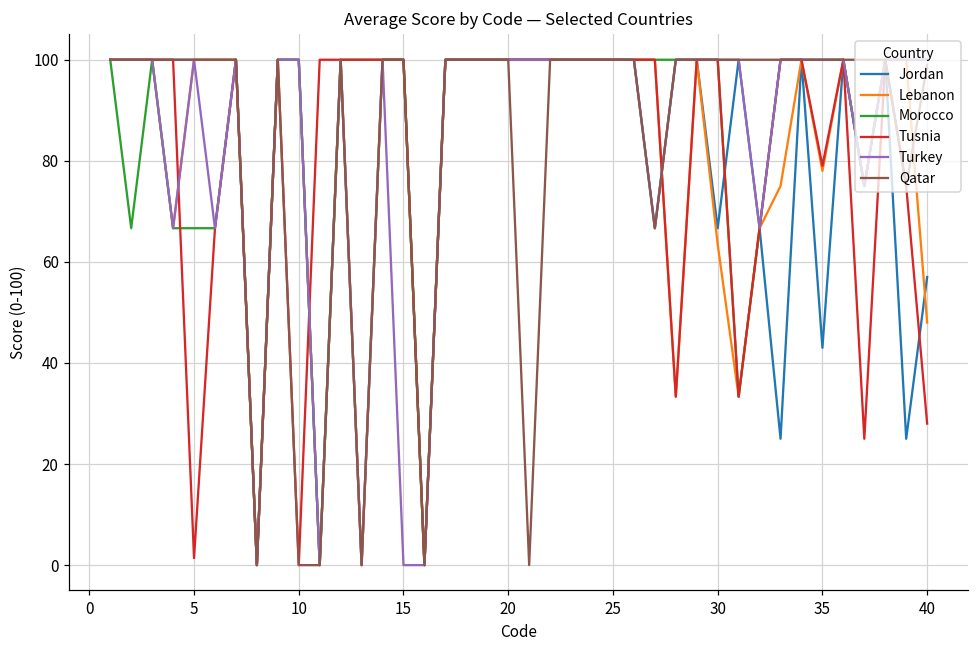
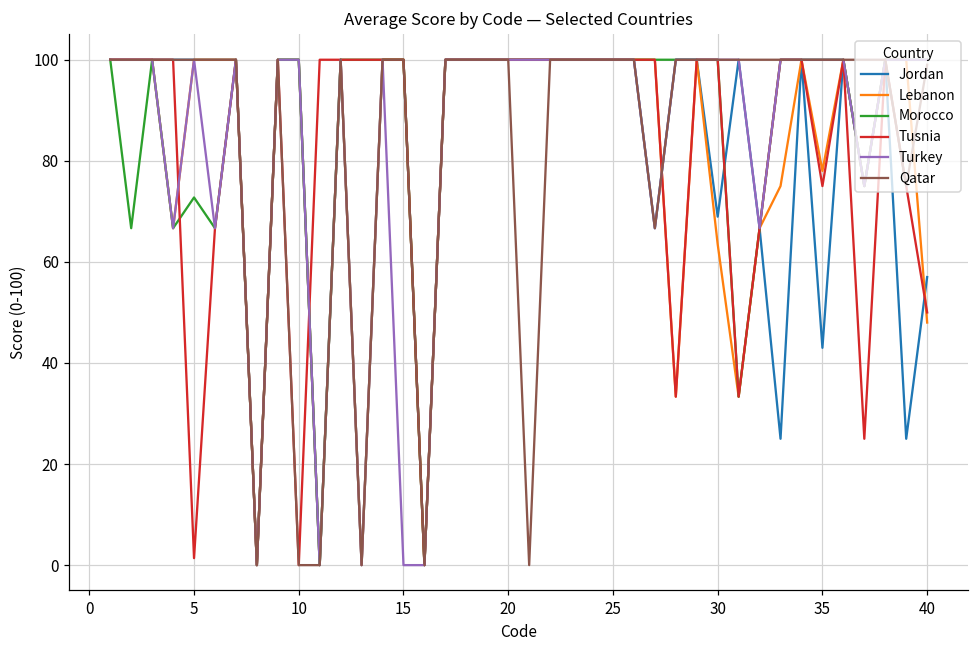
  {
    "Jordan": {
-     "30": 67,
+     "30": 69,
      "35": 43,
      "40": 57
    },
    "Lebanon": {
      "30": 63,
      "35": 78,
      "40": 48
    },
    "Morocco": {
-     "5": 67
+     "5": 73
    },
    "Tusnia": {
      "5": 1,
-     "35": 79,
-     "40": 28
+     "35": 75,
+     "40": 50
    },
    "Turkey": {
      "15": 0
    }
  }
